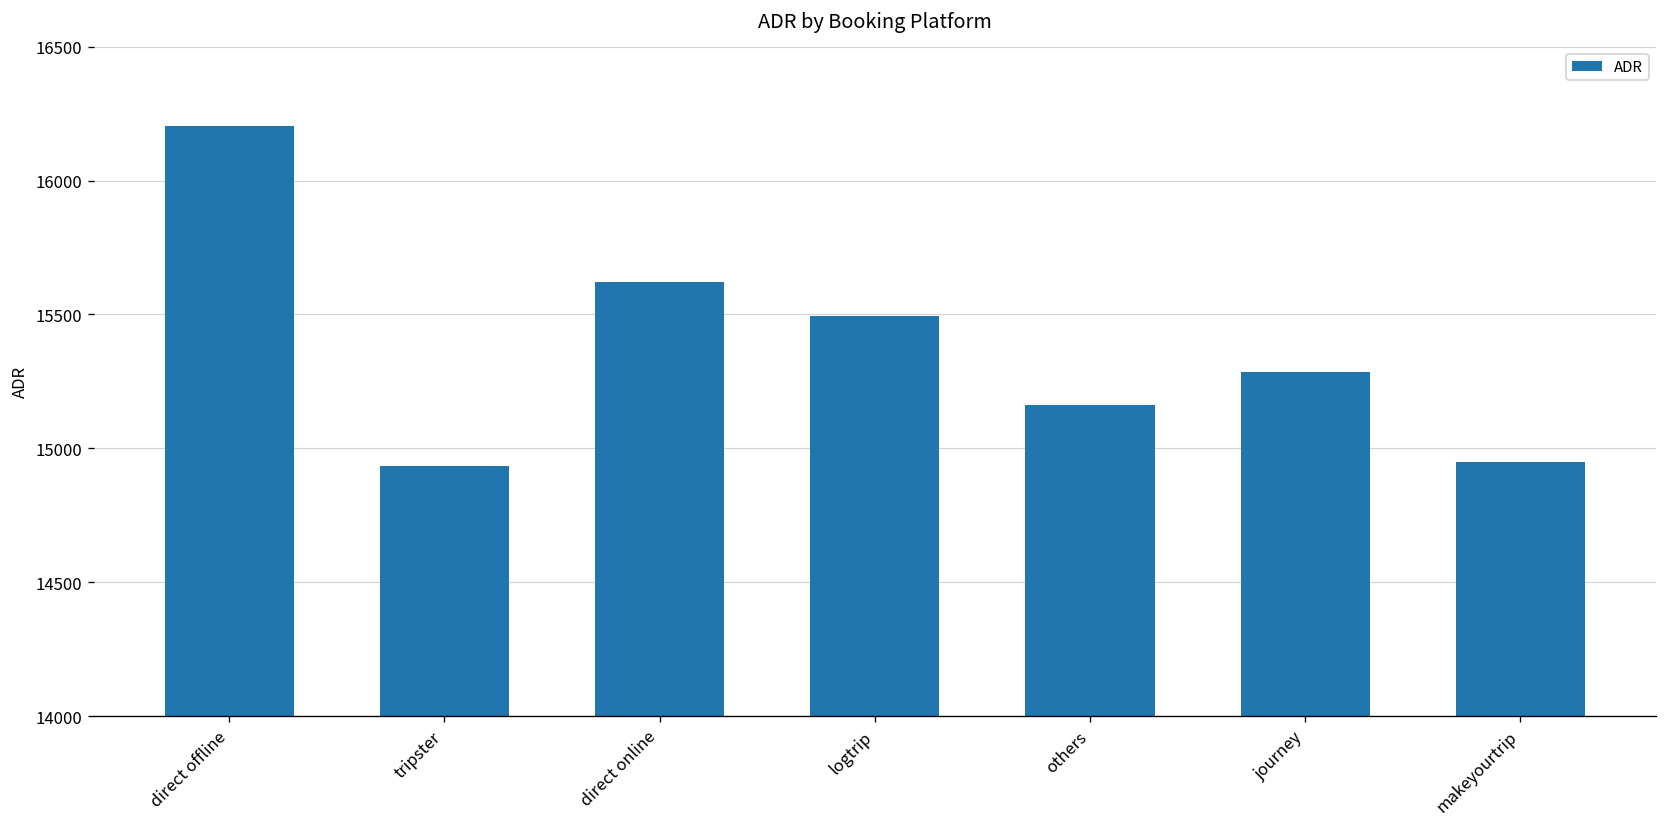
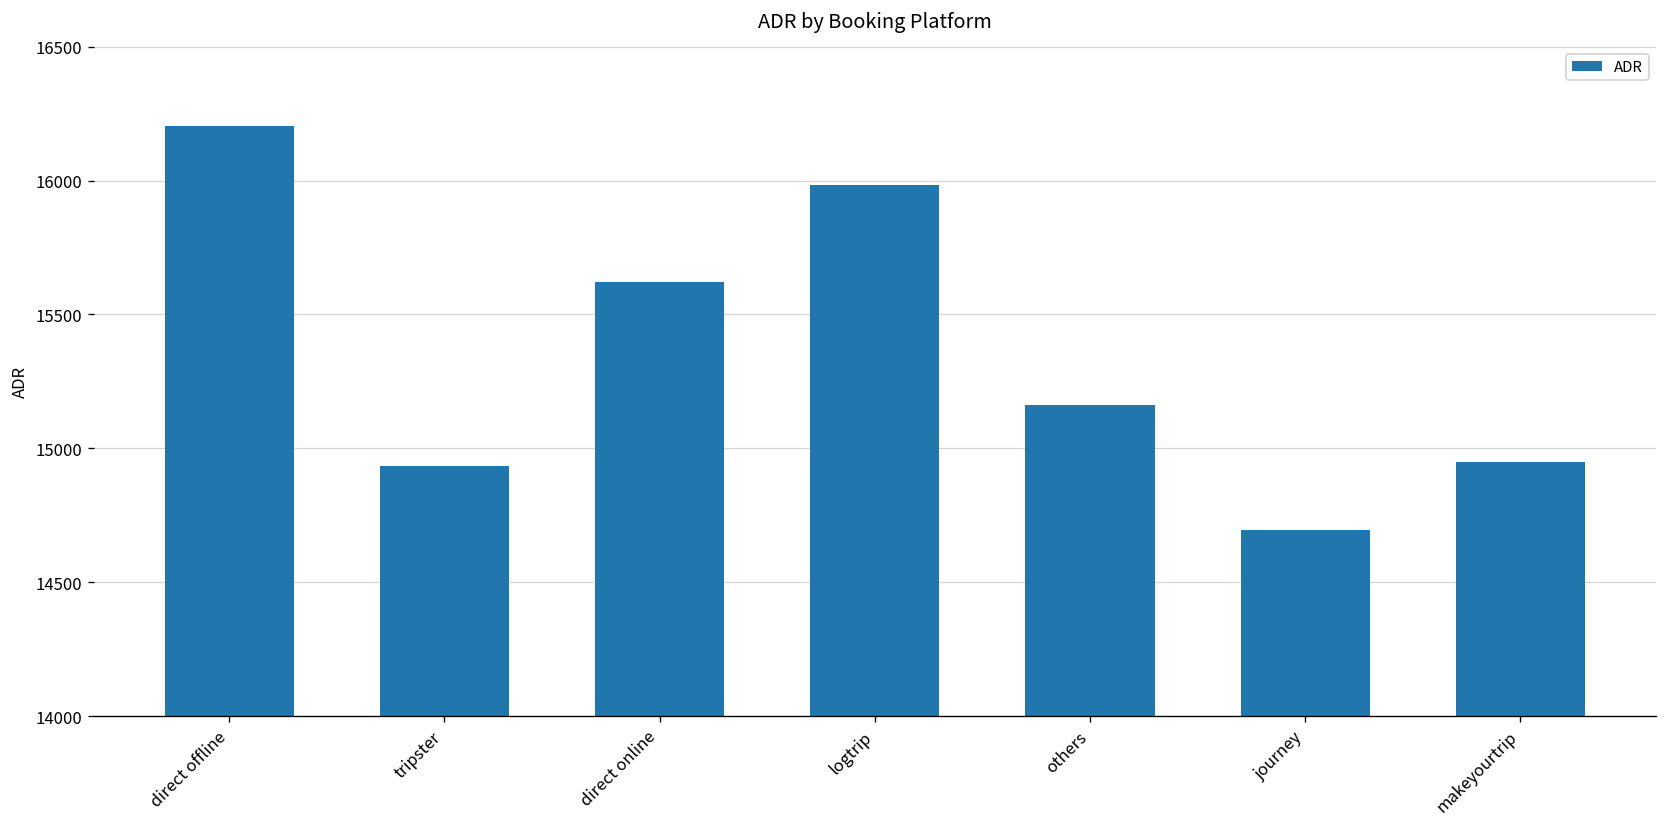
  {
    "direct offline": 16200,
    "tripster": 14940,
    "direct online": 15620,
-   "logtrip": 15500,
+   "logtrip": 15980,
    "others": 15160,
-   "journey": 15290,
+   "journey": 14700,
    "makeyourtrip": 14950
  }
